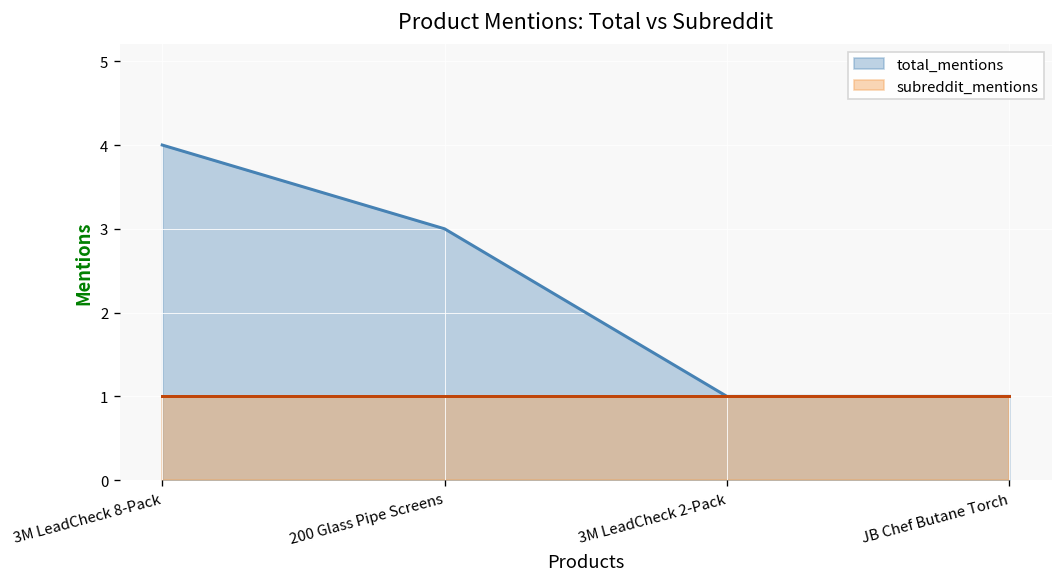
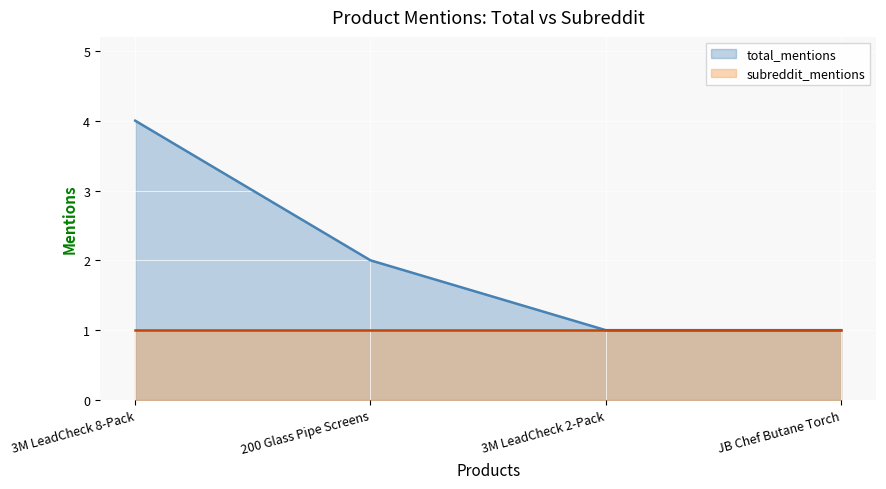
  {
    "total_mentions": {
      "3M LeadCheck 8-Pack": 4,
-     "200 Glass Pipe Screens": 3
+     "200 Glass Pipe Screens": 2
    },
    "subreddit_mentions": {
      "3M LeadCheck 8-Pack": 1,
      "200 Glass Pipe Screens": 1
    }
  }
